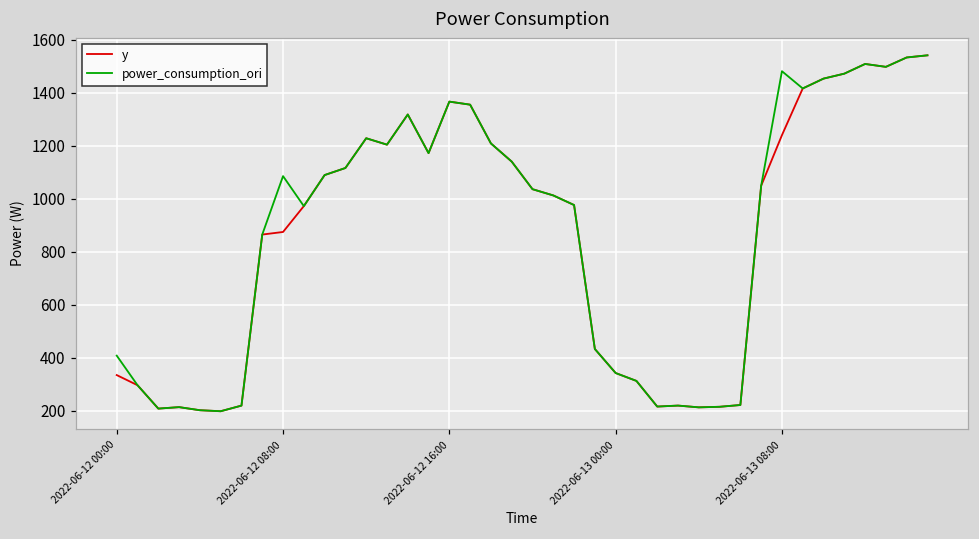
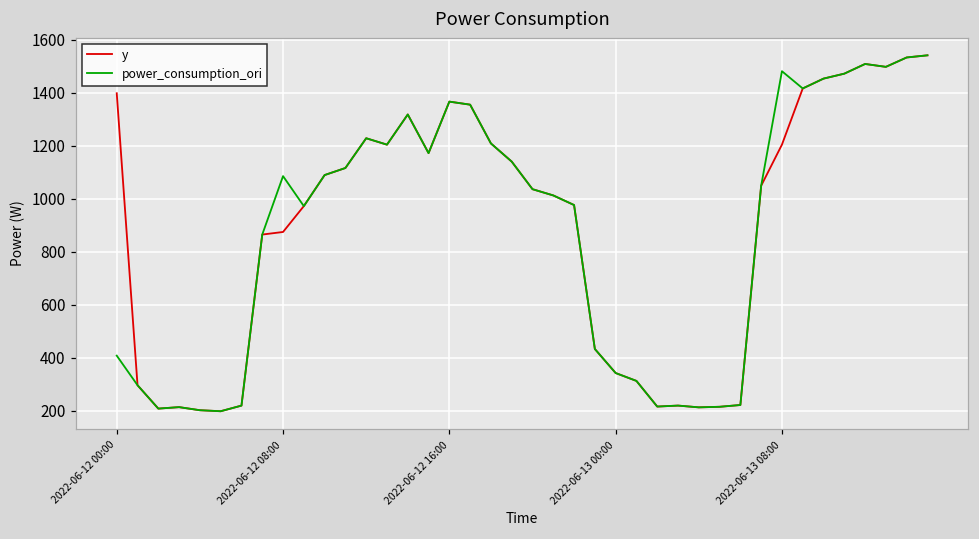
  {
    "y": {
-     "2022-06-12 00:00": 330,
+     "2022-06-12 00:00": 1400,
      "2022-06-12 08:00": 870,
-     "2022-06-13 08:00": 1240
+     "2022-06-13 08:00": 1200
    },
    "power_consumption_ori": {
      "2022-06-12 00:00": 410,
      "2022-06-12 08:00": 1080,
      "2022-06-13 08:00": 1480
    }
  }
